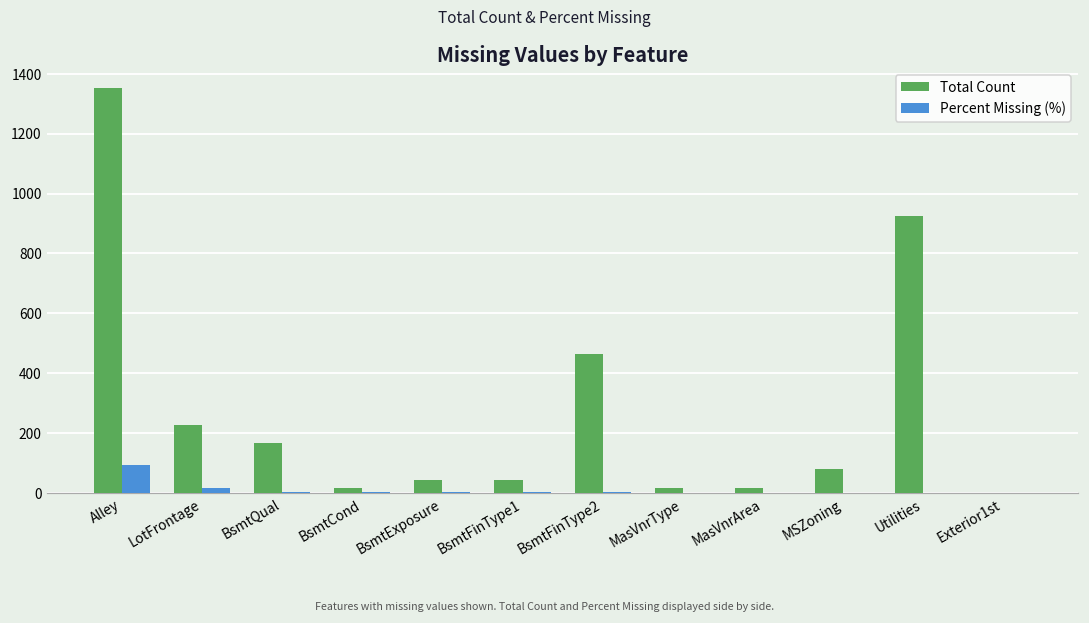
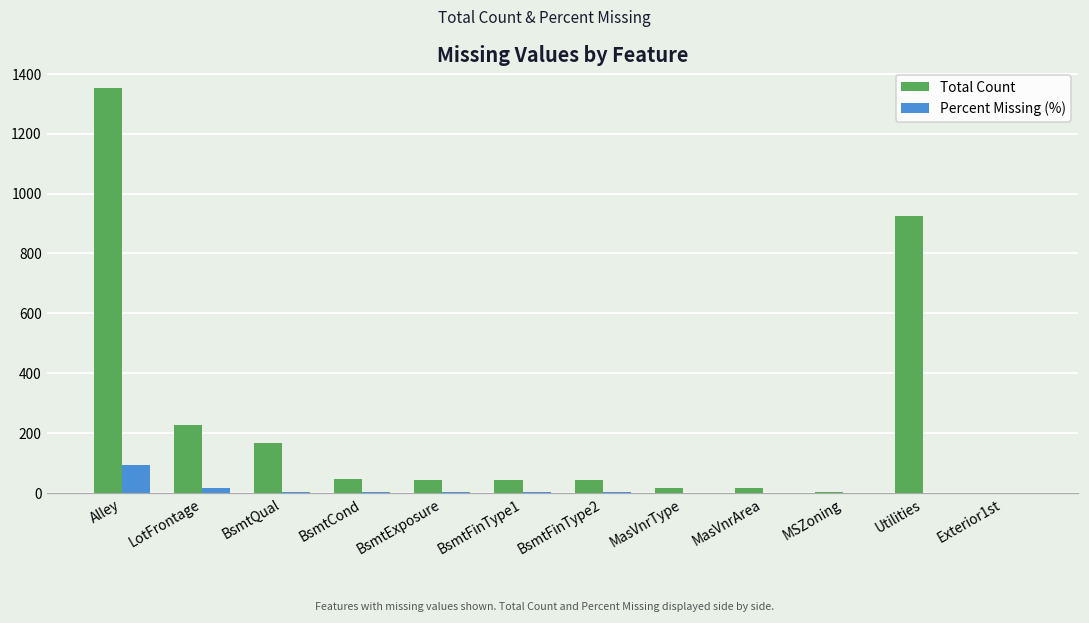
  {
    "Total Count": {
      "Alley": 1350,
      "LotFrontage": 230,
      "BsmtQual": 170,
-     "BsmtCond": 20,
+     "BsmtCond": 50,
      "BsmtExposure": 40,
      "BsmtFinType1": 40,
-     "BsmtFinType2": 460,
+     "BsmtFinType2": 40,
      "MasVnrType": 20,
      "MasVnrArea": 20,
-     "MSZoning": 80,
+     "MSZoning": 0,
      "Utilities": 920
    },
    "Percent Missing (%)": {
      "Alley": 90,
      "LotFrontage": 20
    }
  }
